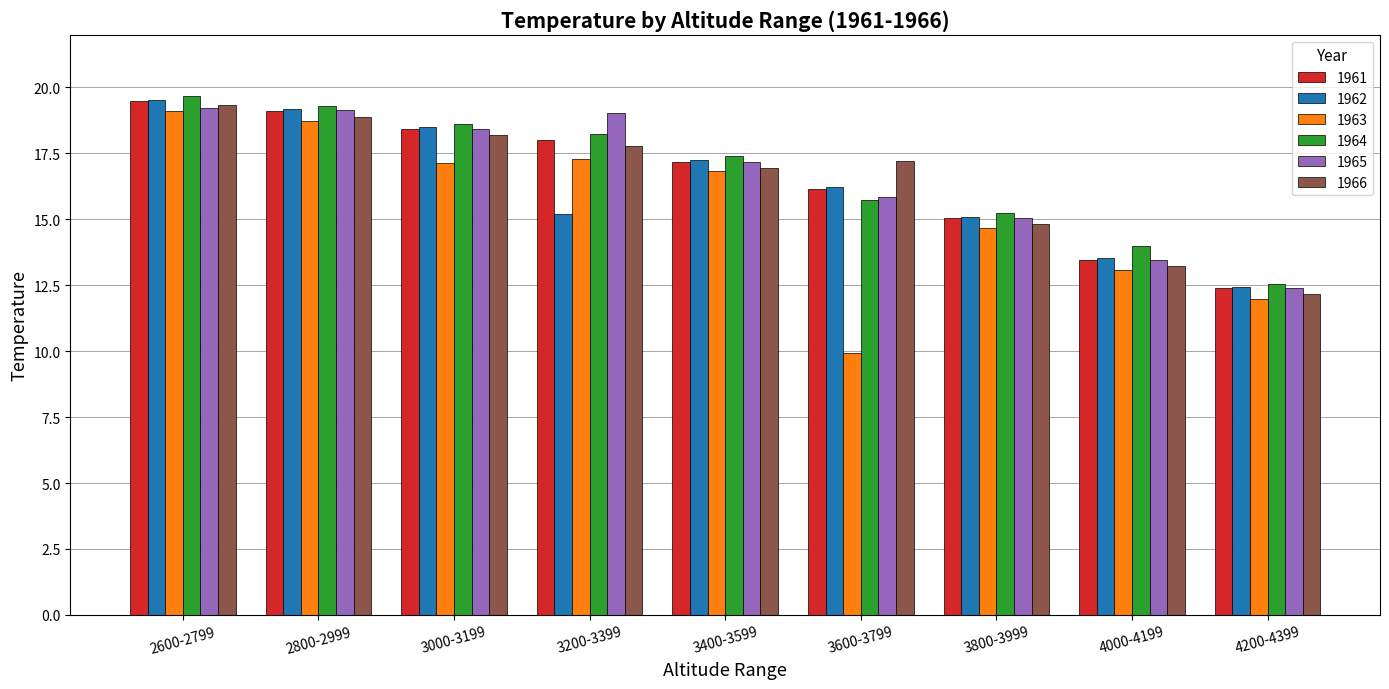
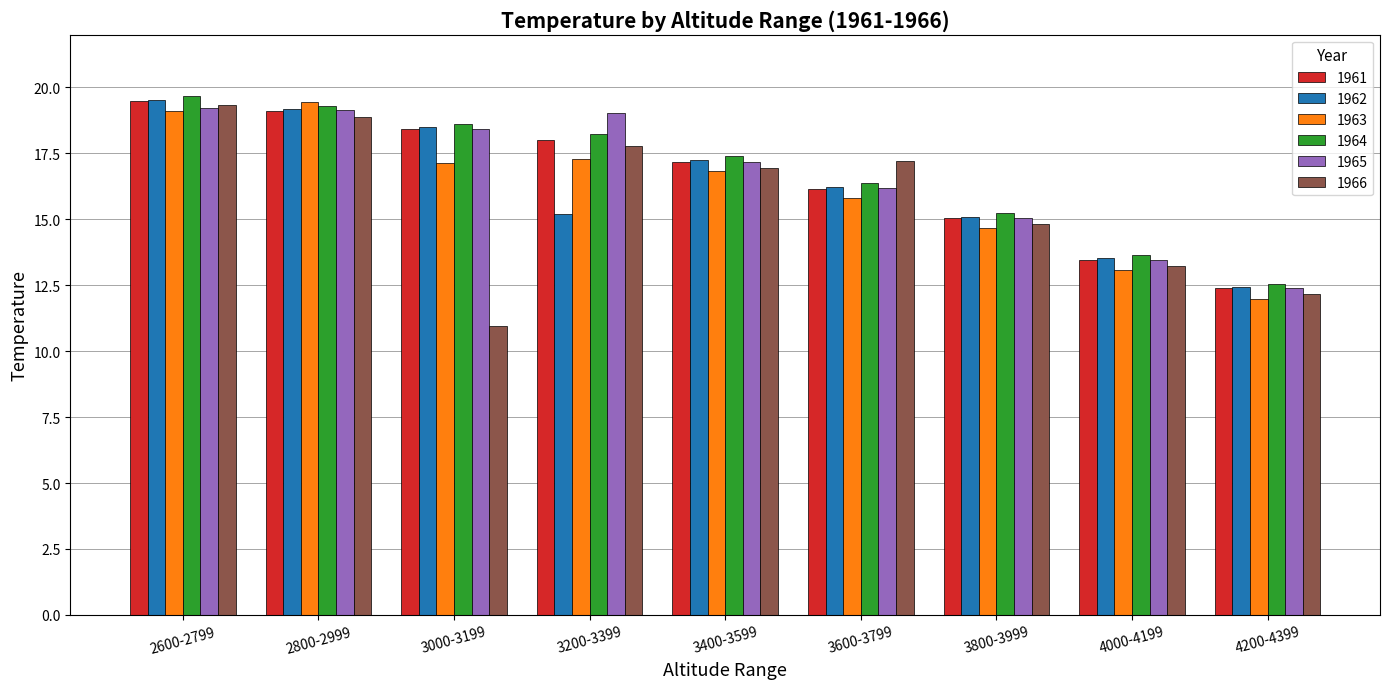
  {
    "1961": {
      "2600-2799": 19.5,
      "2800-2999": 19.1,
      "3000-3199": 18.4,
      "3200-3399": 18.0,
      "3400-3599": 17.2,
      "3600-3799": 16.2,
      "3800-3999": 15.0,
      "4000-4199": 13.5,
      "4200-4399": 12.4
    },
    "1962": {
      "2600-2799": 19.5,
      "2800-2999": 19.2,
      "3000-3199": 18.5,
      "3200-3399": 15.2,
      "3400-3599": 17.2,
      "3600-3799": 16.2,
      "3800-3999": 15.1,
      "4000-4199": 13.5,
      "4200-4399": 12.4
    },
    "1963": {
      "2600-2799": 19.1,
-     "2800-2999": 18.7,
+     "2800-2999": 19.5,
      "3000-3199": 17.1,
      "3200-3399": 17.3,
      "3400-3599": 16.8,
-     "3600-3799": 9.9,
+     "3600-3799": 15.8,
      "3800-3999": 14.7,
      "4000-4199": 13.1,
      "4200-4399": 12.0
    },
    "1964": {
      "2600-2799": 19.7,
      "2800-2999": 19.3,
      "3000-3199": 18.6,
      "3200-3399": 18.2,
      "3400-3599": 17.4,
-     "3600-3799": 15.7,
+     "3600-3799": 16.4,
      "3800-3999": 15.2,
-     "4000-4199": 14.0,
+     "4000-4199": 13.6,
      "4200-4399": 12.6
    },
    "1965": {
      "2600-2799": 19.2,
      "2800-2999": 19.1,
      "3000-3199": 18.4,
      "3200-3399": 19.0,
      "3400-3599": 17.2,
-     "3600-3799": 15.8,
+     "3600-3799": 16.2,
      "3800-3999": 15.1,
      "4000-4199": 13.5,
      "4200-4399": 12.4
    },
    "1966": {
      "2600-2799": 19.3,
      "2800-2999": 18.9,
-     "3000-3199": 18.2,
+     "3000-3199": 11.0,
      "3200-3399": 17.8,
      "3400-3599": 16.9,
      "3600-3799": 17.2,
      "3800-3999": 14.8,
      "4000-4199": 13.2,
      "4200-4399": 12.2
    }
  }
